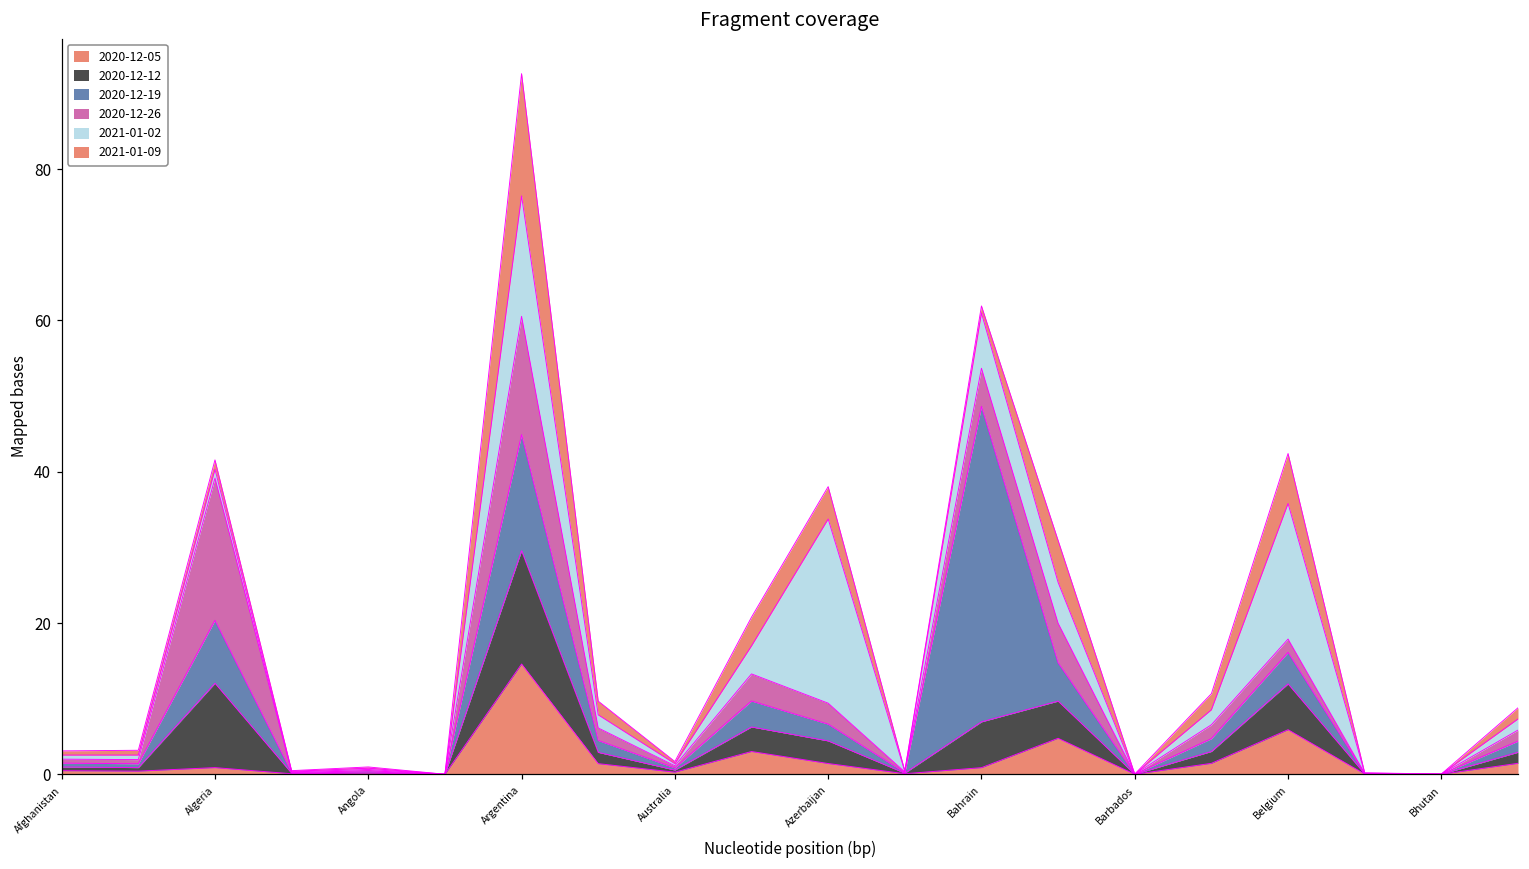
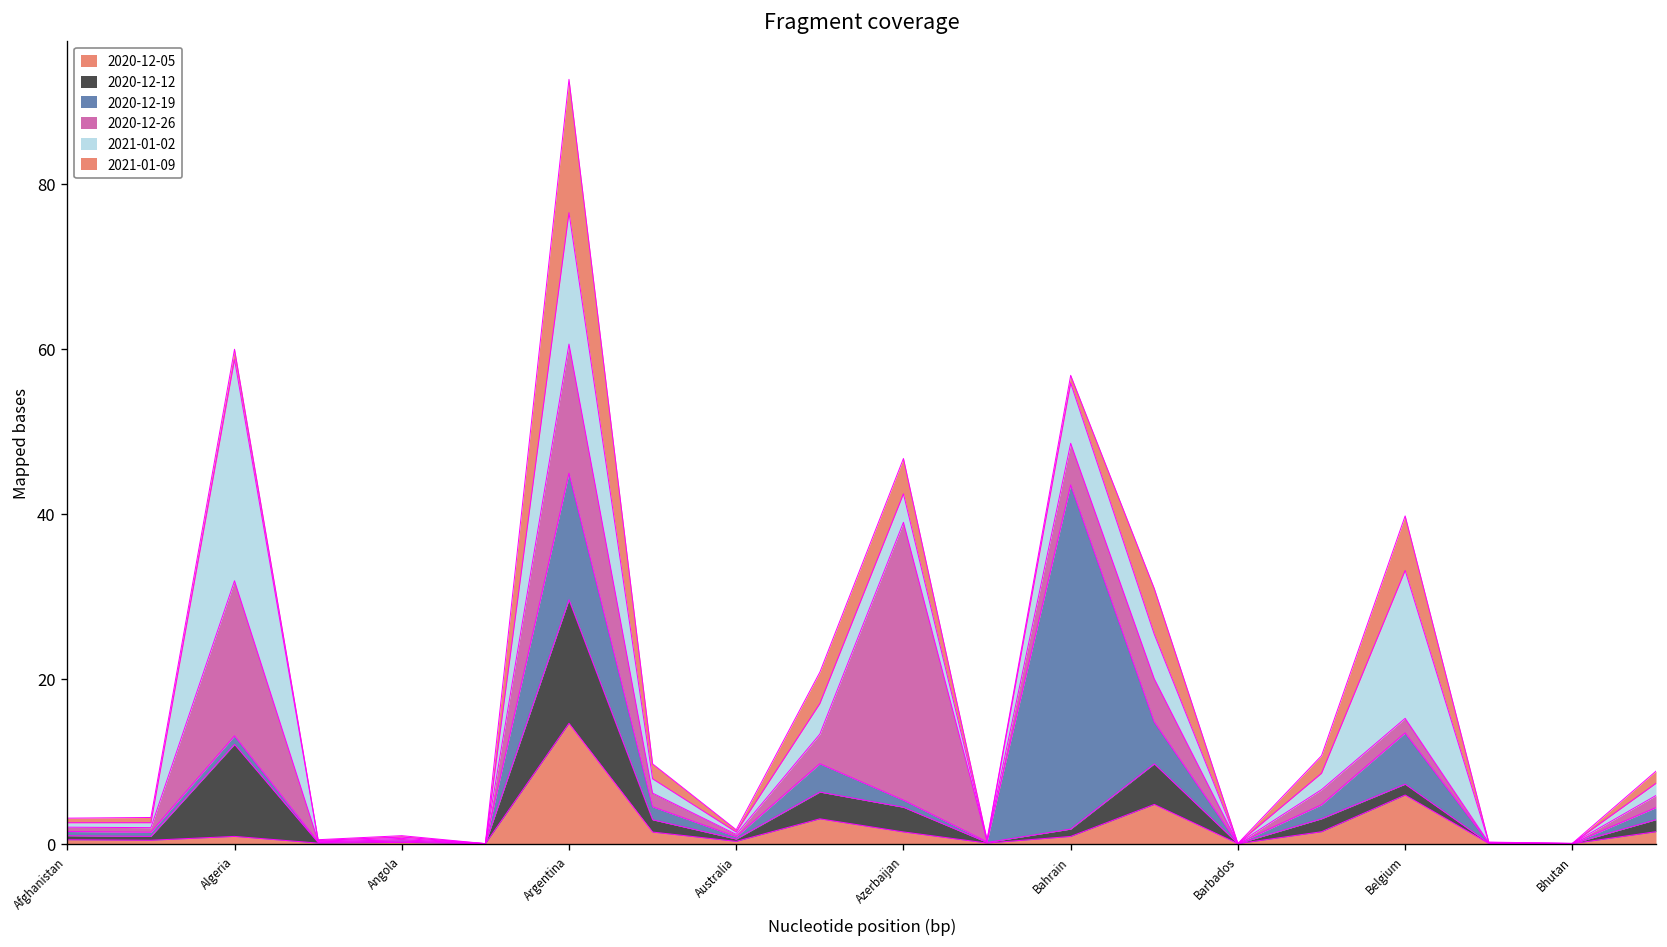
  {
    "2020-12-12": {
      "Afghanistan": 0,
      "Algeria": 11,
      "Argentina": 15,
      "Azerbaijan": 3,
-     "Bahrain": 6,
-     "Belgium": 6
+     "Bahrain": 1,
+     "Belgium": 1
    },
    "2020-12-19": {
      "Afghanistan": 1,
-     "Algeria": 8,
+     "Algeria": 1,
      "Argentina": 15,
-     "Azerbaijan": 2,
+     "Azerbaijan": 1,
      "Bahrain": 42,
-     "Belgium": 4
+     "Belgium": 6
    },
    "2020-12-26": {
      "Afghanistan": 1,
      "Algeria": 19,
      "Argentina": 16,
-     "Azerbaijan": 3,
+     "Azerbaijan": 34,
      "Bahrain": 5,
      "Belgium": 2
    },
    "2021-01-02": {
      "Afghanistan": 1,
-     "Algeria": 1,
+     "Algeria": 27,
      "Argentina": 16,
-     "Azerbaijan": 24,
+     "Azerbaijan": 3,
      "Bahrain": 7,
      "Belgium": 18
    }
  }
